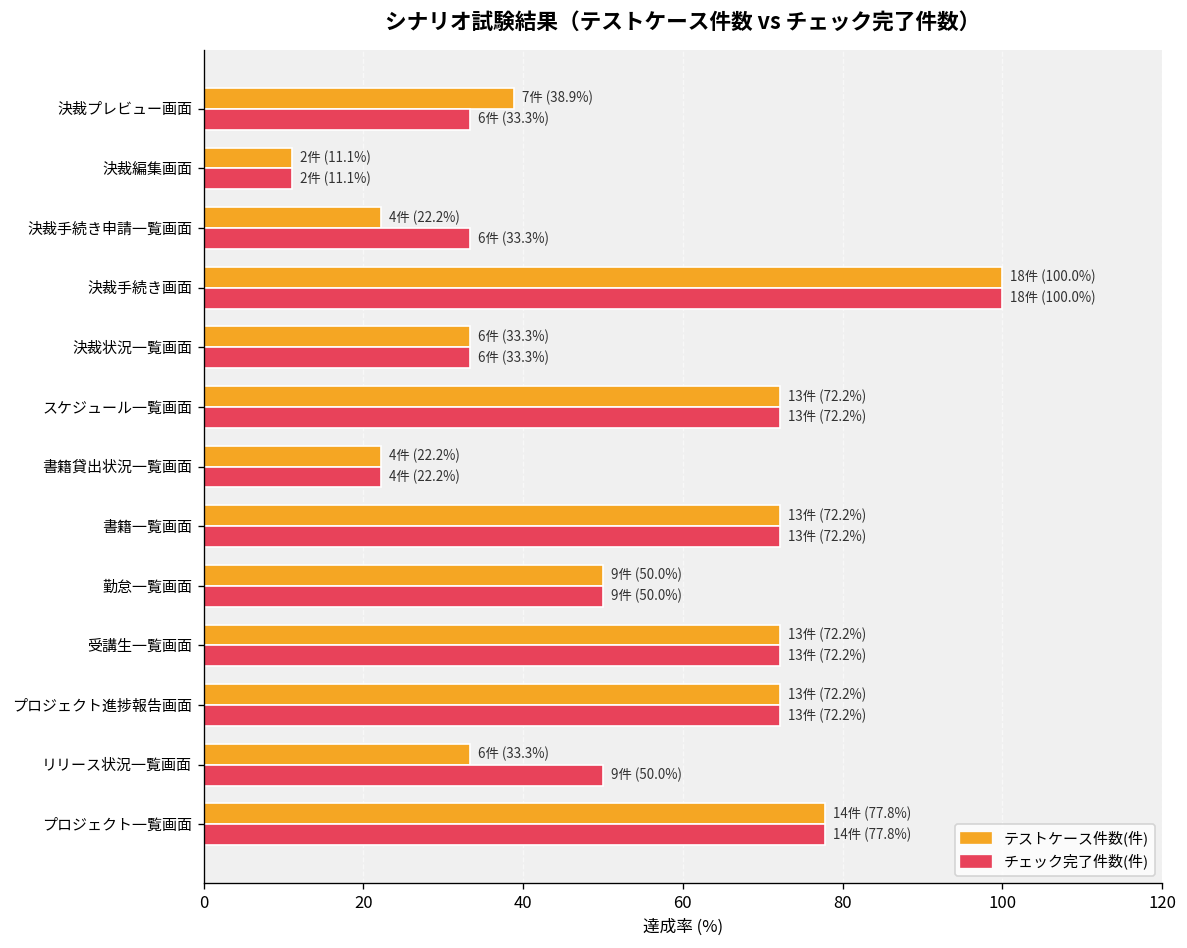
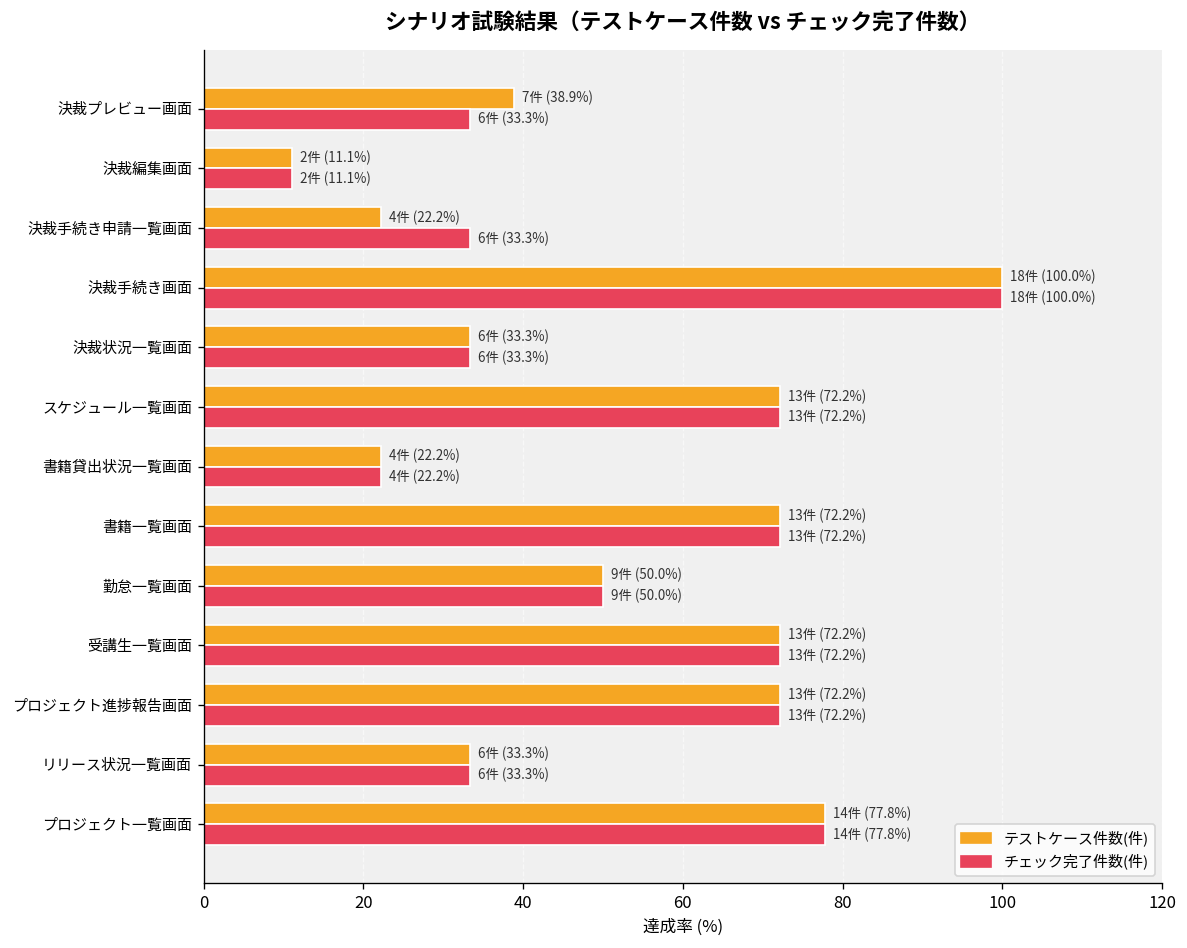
  {
    "テストケース件数(件)": {
      "決裁プレビュー画面": "(38.9%)",
      "決裁編集画面": "(11.1%)",
      "決裁手続き申請一覧画面": "(22.2%)",
      "決裁手続き画面": "(100.0%)",
      "決裁状況一覧画面": "(33.3%)",
      "スケジュール一覧画面": "(72.2%)",
      "書籍貸出状況一覧画面": "(22.2%)",
      "書籍一覧画面": "(72.2%)",
      "勤怠一覧画面": "(50.0%)",
      "受講生一覧画面": "(72.2%)",
      "プロジェクト進捗報告画面": "(72.2%)",
      "リリース状況一覧画面": "(33.3%)",
      "プロジェクト一覧画面": "(77.8%)"
    },
    "チェック完了件数(件)": {
      "決裁プレビュー画面": "(33.3%)",
      "決裁編集画面": "(11.1%)",
      "決裁手続き申請一覧画面": "(33.3%)",
      "決裁手続き画面": "(100.0%)",
      "決裁状況一覧画面": "(33.3%)",
      "スケジュール一覧画面": "(72.2%)",
      "書籍貸出状況一覧画面": "(22.2%)",
      "書籍一覧画面": "(72.2%)",
      "勤怠一覧画面": "(50.0%)",
      "受講生一覧画面": "(72.2%)",
      "プロジェクト進捗報告画面": "(72.2%)",
-     "リリース状況一覧画面": "9件 (50.0%)",
+     "リリース状況一覧画面": "6件 (33.3%)",
      "プロジェクト一覧画面": "(77.8%)"
    }
  }
